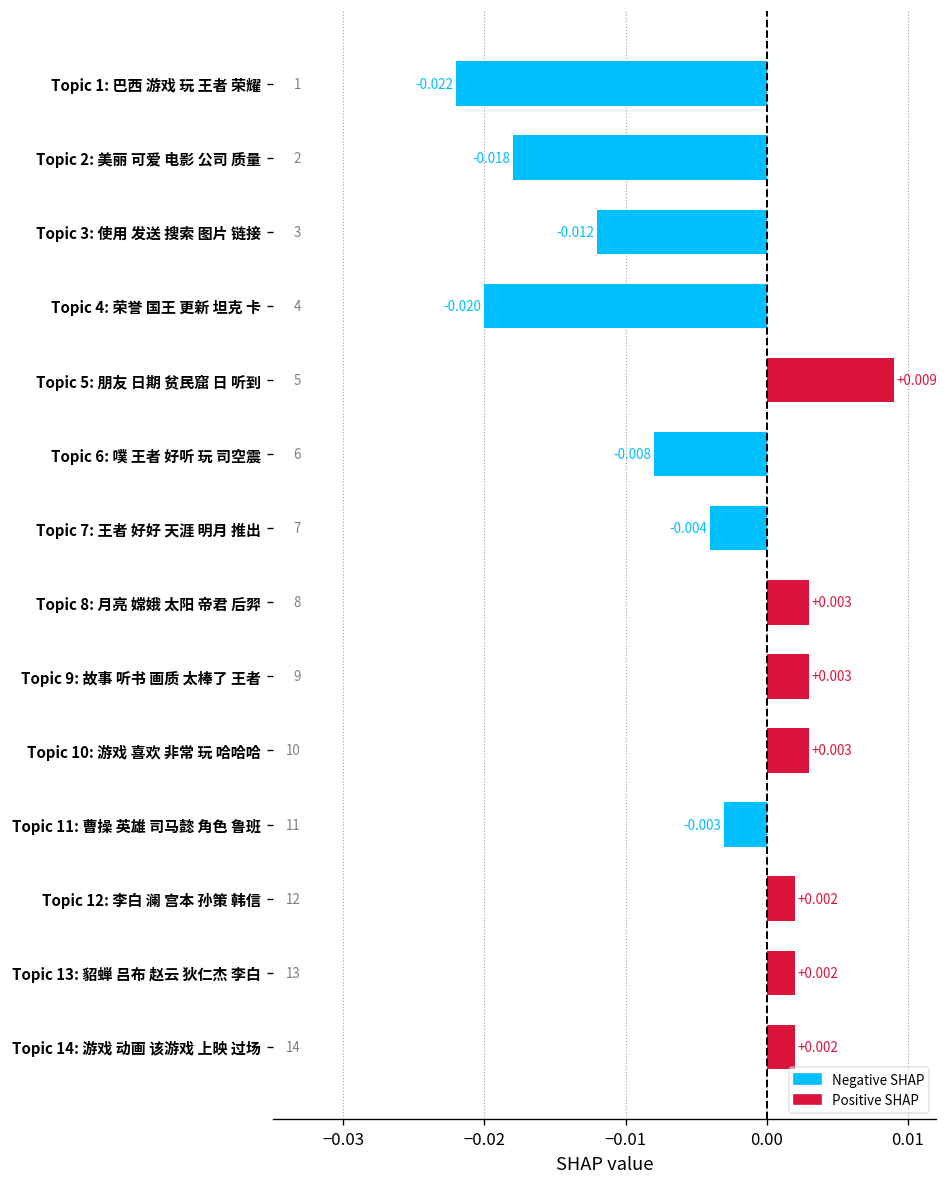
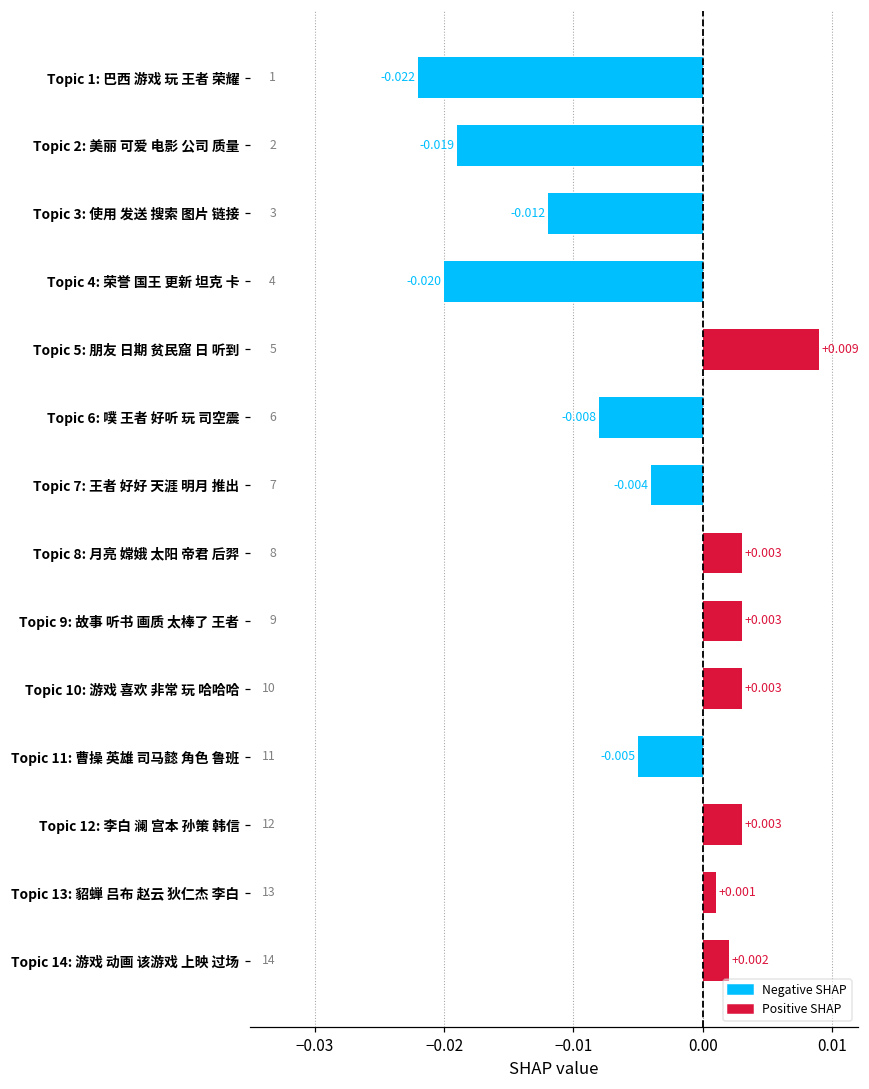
  {
    "Topic 1: 巴西 游戏 玩 王者 荣耀": "-0.022",
-   "Topic 2: 美丽 可爱 电影 公司 质量": "-0.018",
+   "Topic 2: 美丽 可爱 电影 公司 质量": "-0.019",
    "Topic 3: 使用 发送 搜索 图片 链接": "-0.012",
    "Topic 4: 荣誉 国王 更新 坦克 卡": "-0.020",
    "Topic 5: 朋友 日期 贫民窟 日 听到": "+0.009",
    "Topic 6: 噗 王者 好听 玩 司空震": "-0.008",
    "Topic 7: 王者 好好 天涯 明月 推出": "-0.004",
    "Topic 8: 月亮 嫦娥 太阳 帝君 后羿": "+0.003",
    "Topic 9: 故事 听书 画质 太棒了 王者": "+0.003",
    "Topic 10: 游戏 喜欢 非常 玩 哈哈哈": "+0.003",
-   "Topic 11: 曹操 英雄 司马懿 角色 鲁班": "-0.003",
-   "Topic 12: 李白 澜 宫本 孙策 韩信": "+0.002",
-   "Topic 13: 貂蝉 吕布 赵云 狄仁杰 李白": "+0.002",
+   "Topic 11: 曹操 英雄 司马懿 角色 鲁班": "-0.005",
+   "Topic 12: 李白 澜 宫本 孙策 韩信": "+0.003",
+   "Topic 13: 貂蝉 吕布 赵云 狄仁杰 李白": "+0.001",
    "Topic 14: 游戏 动画 该游戏 上映 过场": "+0.002"
  }
